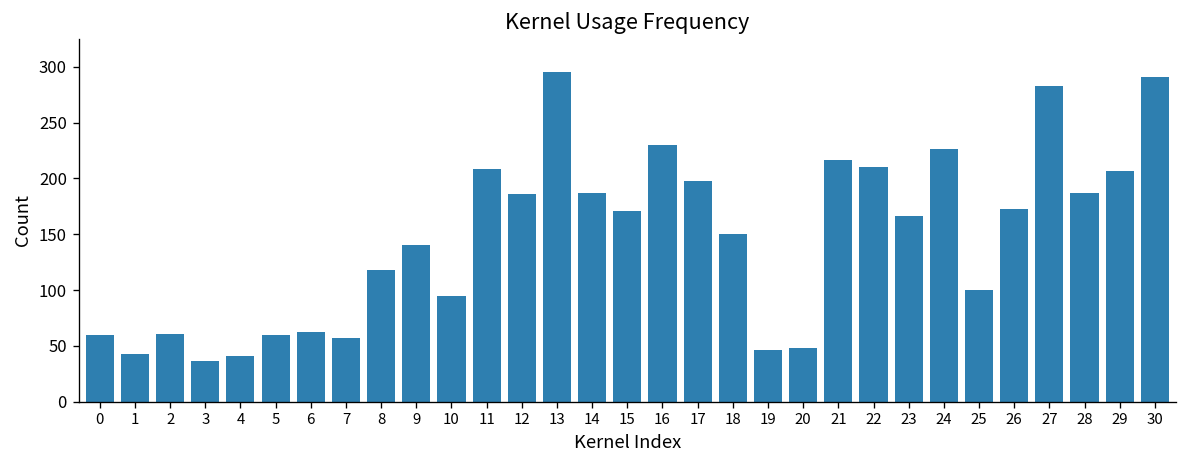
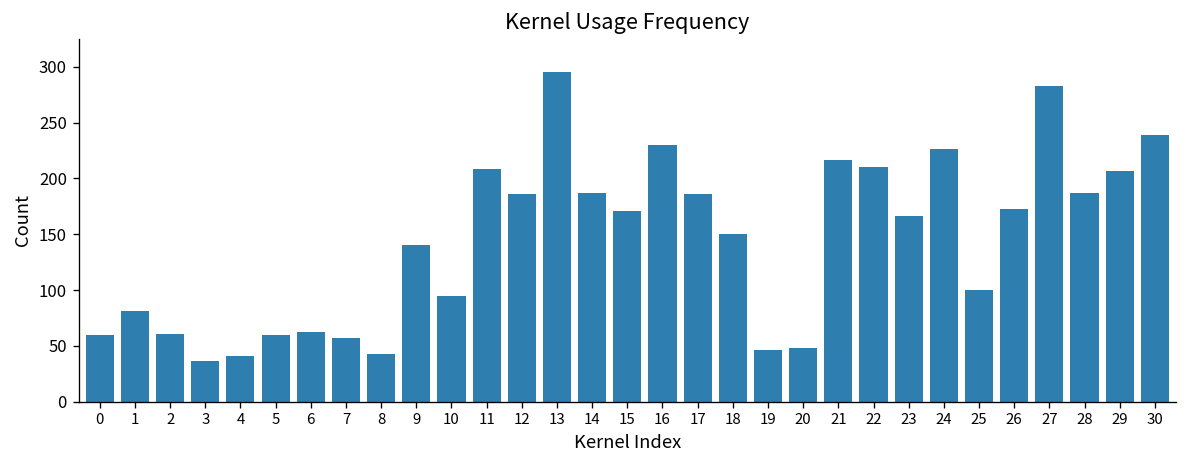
  {
    "0": 60,
-   "1": 40,
+   "1": 80,
    "2": 60,
    "3": 40,
    "4": 40,
    "5": 60,
    "6": 60,
    "7": 60,
-   "8": 120,
+   "8": 40,
    "9": 140,
    "10": 90,
    "11": 210,
    "12": 190,
    "13": 300,
    "14": 190,
    "15": 170,
    "16": 230,
-   "17": 200,
+   "17": 190,
    "18": 150,
    "19": 50,
    "20": 50,
    "21": 220,
    "22": 210,
    "23": 170,
    "24": 230,
    "25": 100,
    "26": 170,
    "27": 280,
    "28": 190,
    "29": 210,
-   "30": 290
+   "30": 240
  }
